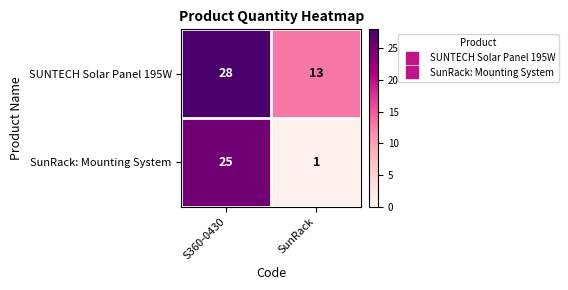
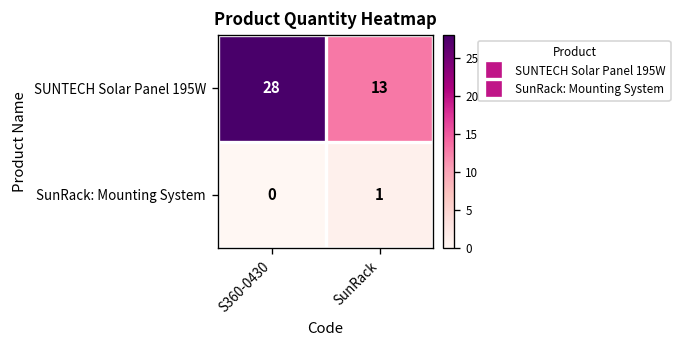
  {
    "SUNTECH Solar Panel 195W": {
      "S360-0430": 28,
      "SunRack": 13
    },
    "SunRack: Mounting System": {
-     "S360-0430": 25,
+     "S360-0430": 0,
      "SunRack": 1
    }
  }
